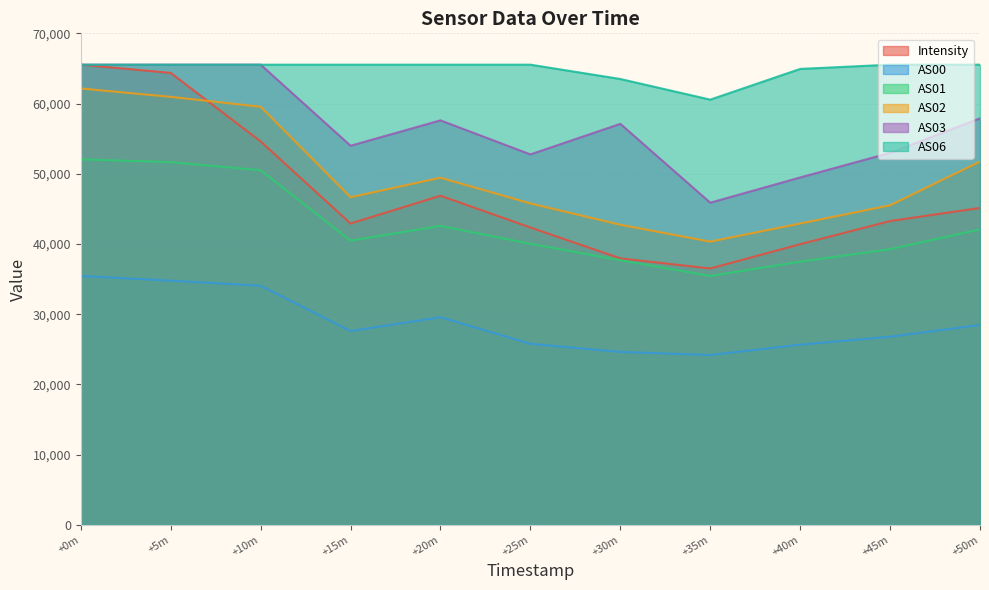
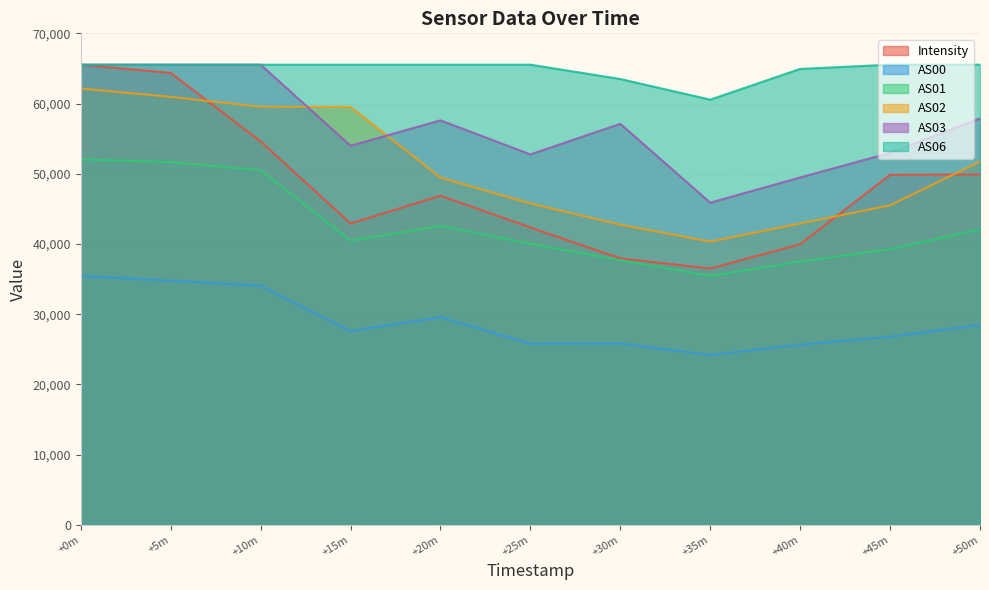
  {
    "Intensity": {
      "+5m": "64,000",
      "+10m": "55,000",
      "+15m": "43,000",
      "+20m": "47,000",
      "+25m": "42,000",
      "+35m": "37,000",
      "+40m": "40,000",
-     "+45m": "43,000",
-     "+50m": "45,000"
+     "+45m": "50,000",
+     "+50m": "50,000"
    },
    "AS00": {
      "+0m": "35,000",
      "+5m": "35,000",
      "+10m": "34,000",
      "+15m": "28,000",
      "+20m": "30,000",
      "+25m": "26,000",
-     "+30m": "25,000",
+     "+30m": "26,000",
      "+35m": "24,000",
      "+40m": "26,000",
      "+45m": "27,000",
      "+50m": "28,000"
    },
    "AS02": {
      "+0m": "62,000",
      "+5m": "61,000",
      "+10m": "60,000",
-     "+15m": "47,000",
+     "+15m": "60,000",
      "+20m": "49,000",
      "+25m": "46,000",
      "+30m": "43,000",
      "+35m": "40,000",
      "+40m": "43,000",
      "+45m": "46,000",
      "+50m": "52,000"
    },
    "AS03": {
      "+15m": "54,000",
      "+20m": "58,000",
      "+25m": "53,000",
      "+30m": "57,000",
      "+35m": "46,000",
      "+40m": "49,000",
      "+50m": "58,000"
    }
  }
